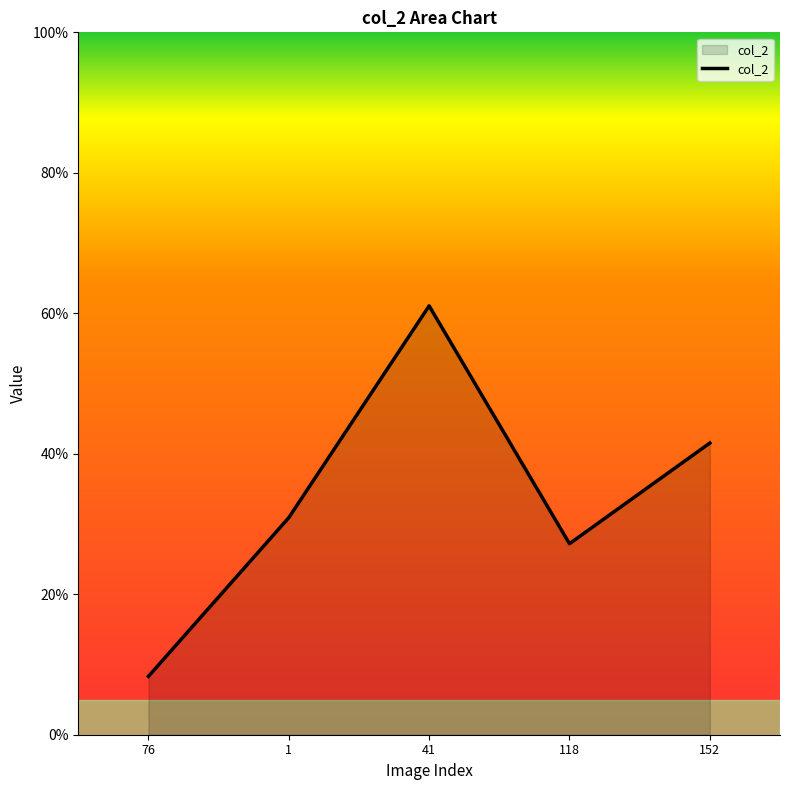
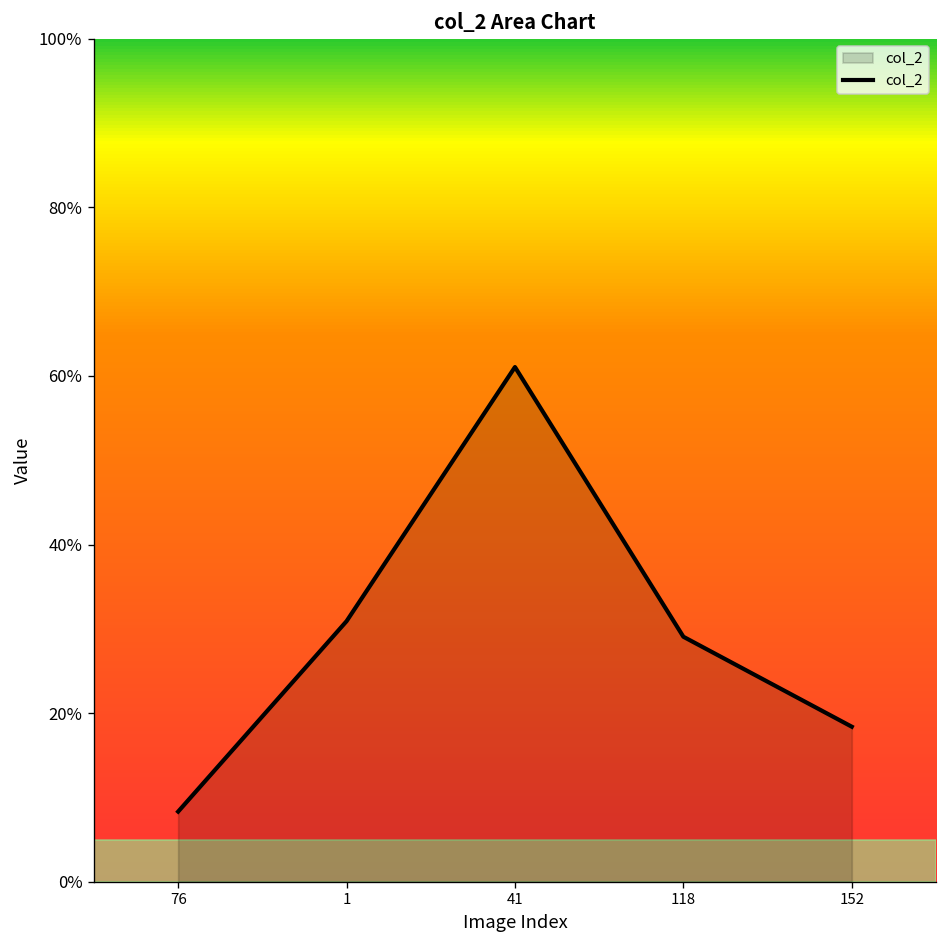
  {
    "76": "8%",
    "1": "31%",
    "41": "61%",
-   "118": "27%",
-   "152": "42%"
+   "118": "29%",
+   "152": "18%"
  }
